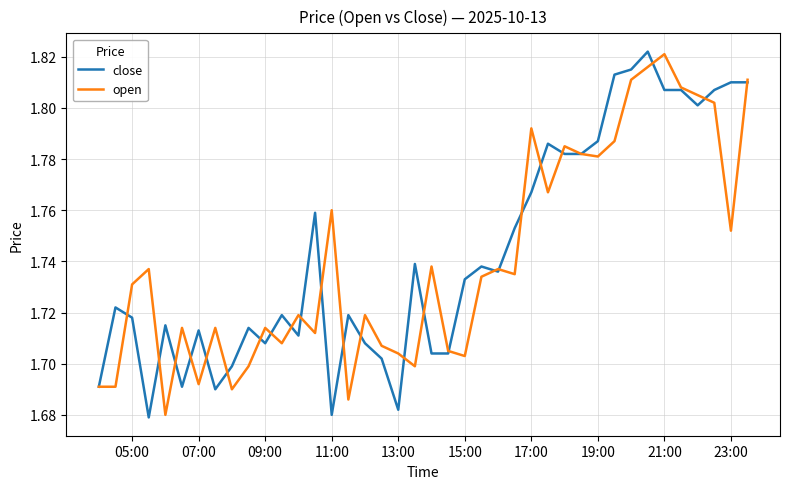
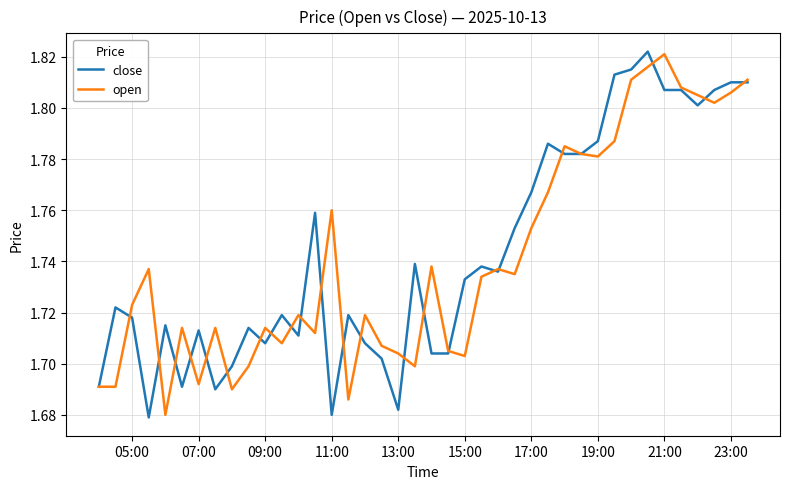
  {
    "close": {
      "05:00": 1.718,
      "07:00": 1.713,
      "09:00": 1.708,
      "11:00": 1.680,
      "13:00": 1.682,
      "15:00": 1.733,
      "17:00": 1.767,
      "19:00": 1.787,
      "21:00": 1.807,
      "23:00": 1.810
    },
    "open": {
-     "05:00": 1.731,
+     "05:00": 1.723,
      "07:00": 1.692,
      "09:00": 1.714,
      "11:00": 1.760,
      "13:00": 1.704,
      "15:00": 1.703,
-     "17:00": 1.792,
+     "17:00": 1.753,
      "19:00": 1.781,
      "21:00": 1.821,
-     "23:00": 1.752
+     "23:00": 1.806
    }
  }
